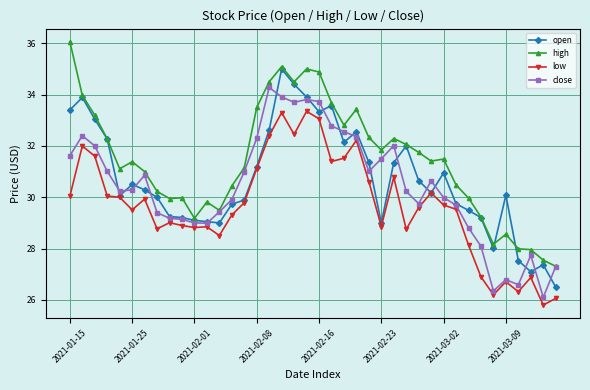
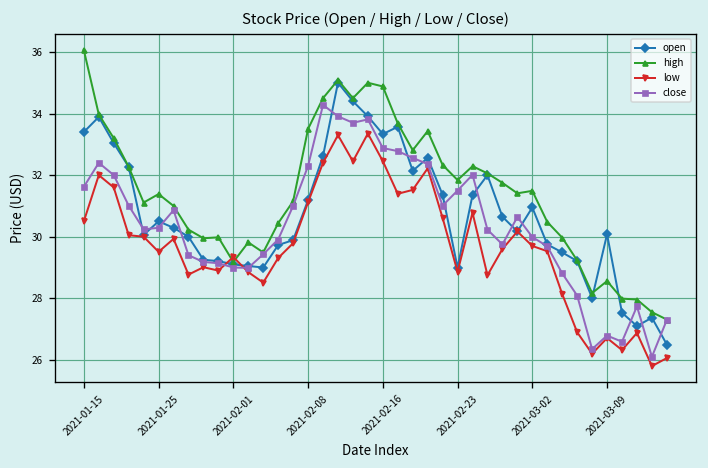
  {
    "open": {
      "2021-01-15": 33.4,
      "2021-01-25": 30.5,
      "2021-02-16": 33.3,
      "2021-02-23": 29.0,
      "2021-03-02": 31.0,
      "2021-03-09": 30.1
    },
    "high": {
      "2021-01-15": 36.1,
      "2021-01-25": 31.4,
      "2021-02-08": 33.5,
      "2021-02-16": 34.9,
      "2021-02-23": 31.8,
      "2021-03-02": 31.5,
      "2021-03-09": 28.6
    },
    "low": {
-     "2021-01-15": 30.0,
+     "2021-01-15": 30.5,
      "2021-01-25": 29.5,
-     "2021-02-01": 28.8,
-     "2021-02-16": 33.1,
+     "2021-02-01": 29.3,
+     "2021-02-16": 32.5,
      "2021-02-23": 28.9,
      "2021-03-02": 29.7
    },
    "close": {
      "2021-01-15": 31.6,
      "2021-01-25": 30.3,
      "2021-02-08": 32.3,
-     "2021-02-16": 33.7,
+     "2021-02-16": 32.9,
      "2021-02-23": 31.5,
      "2021-03-02": 30.0
    }
  }
